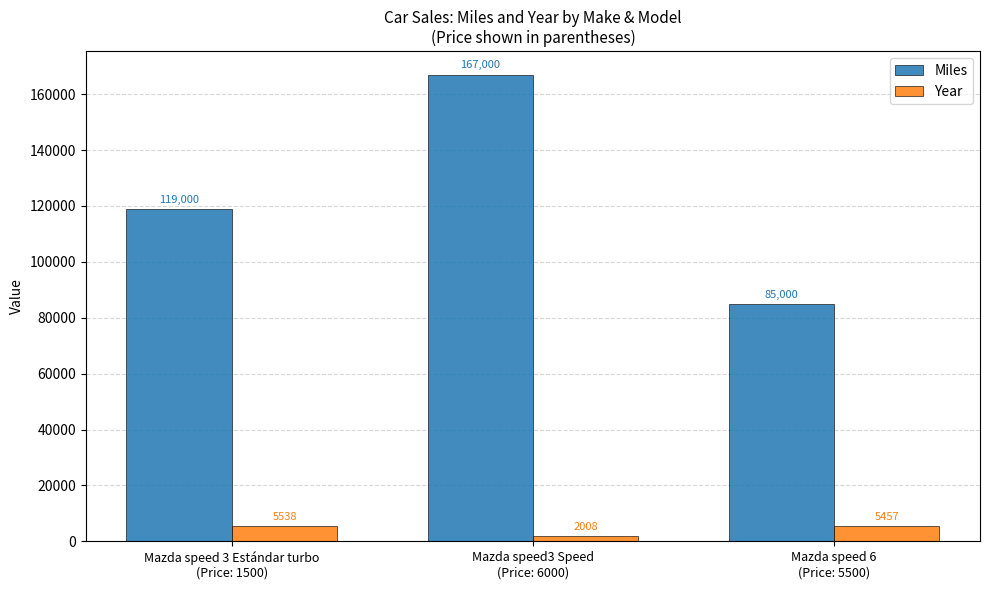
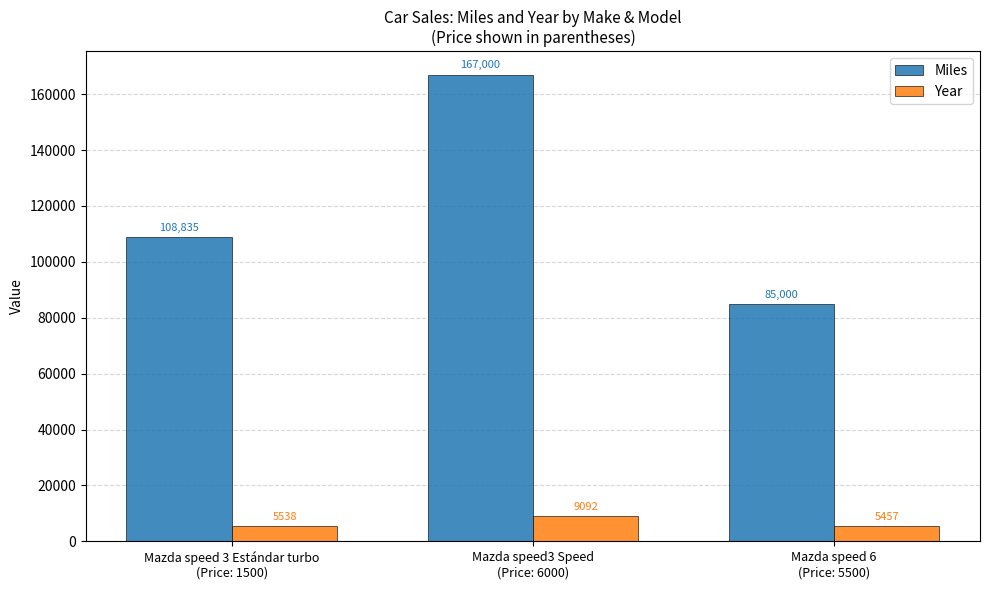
  {
    "Miles": {
-     "Mazda speed 3 Estándar turbo (Price: 1500)": "119,000",
+     "Mazda speed 3 Estándar turbo (Price: 1500)": "108,835",
      "Mazda speed3 Speed (Price: 6000)": "167,000",
      "Mazda speed 6 (Price: 5500)": "85,000"
    },
    "Year": {
      "Mazda speed 3 Estándar turbo (Price: 1500)": "5538",
-     "Mazda speed3 Speed (Price: 6000)": "2008",
+     "Mazda speed3 Speed (Price: 6000)": "9092",
      "Mazda speed 6 (Price: 5500)": "5457"
    }
  }
